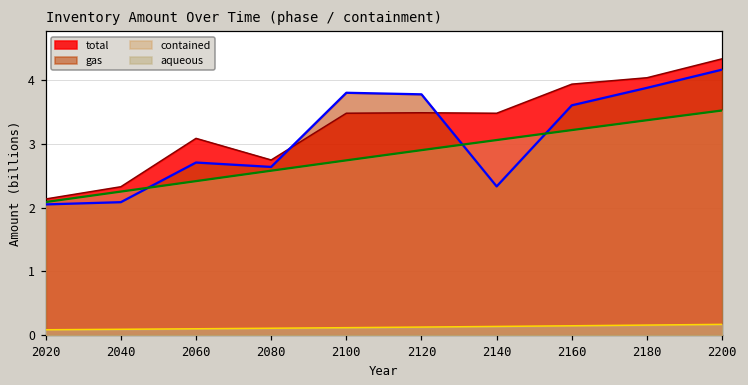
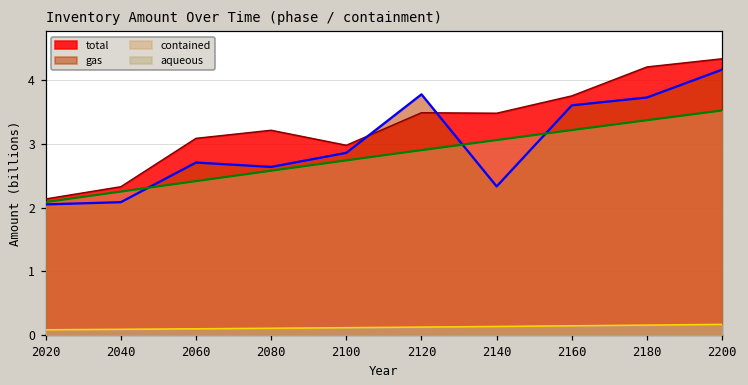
  {
    "total": {
      "2020": 2.1,
      "2040": 2.3,
      "2060": 3.1,
-     "2080": 2.7,
-     "2100": 3.5,
+     "2080": 3.2,
+     "2100": 3.0,
      "2120": 3.5,
      "2140": 3.5,
-     "2160": 3.9,
-     "2180": 4.0,
+     "2160": 3.8,
+     "2180": 4.2,
      "2200": 4.3
    },
    "gas": {
      "2040": 2.1,
      "2060": 2.7,
      "2080": 2.6,
-     "2100": 3.8,
+     "2100": 2.9,
      "2120": 3.8,
      "2140": 2.3,
      "2160": 3.6,
-     "2180": 3.9,
+     "2180": 3.7,
      "2200": 4.2
    }
  }
